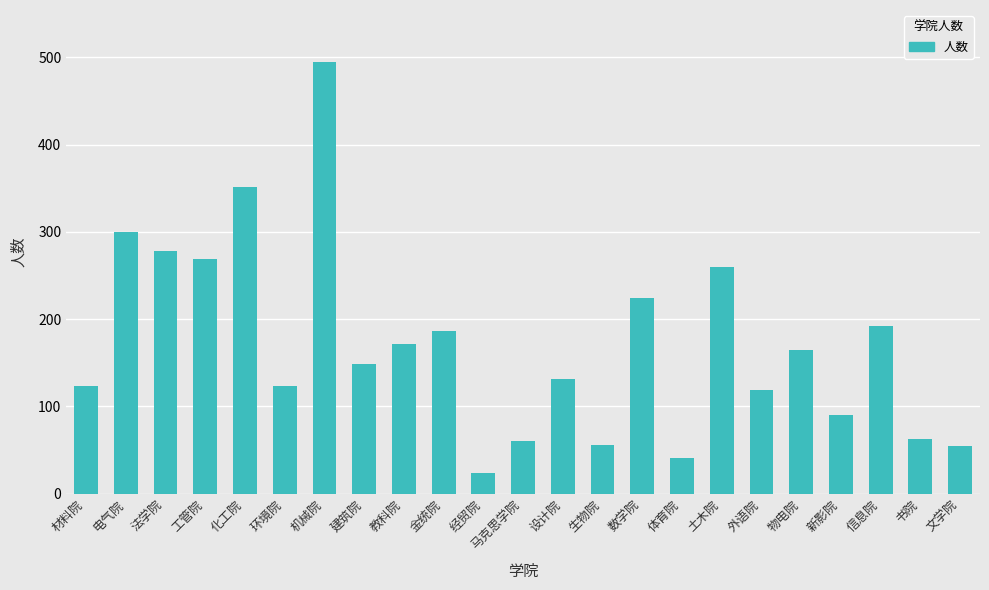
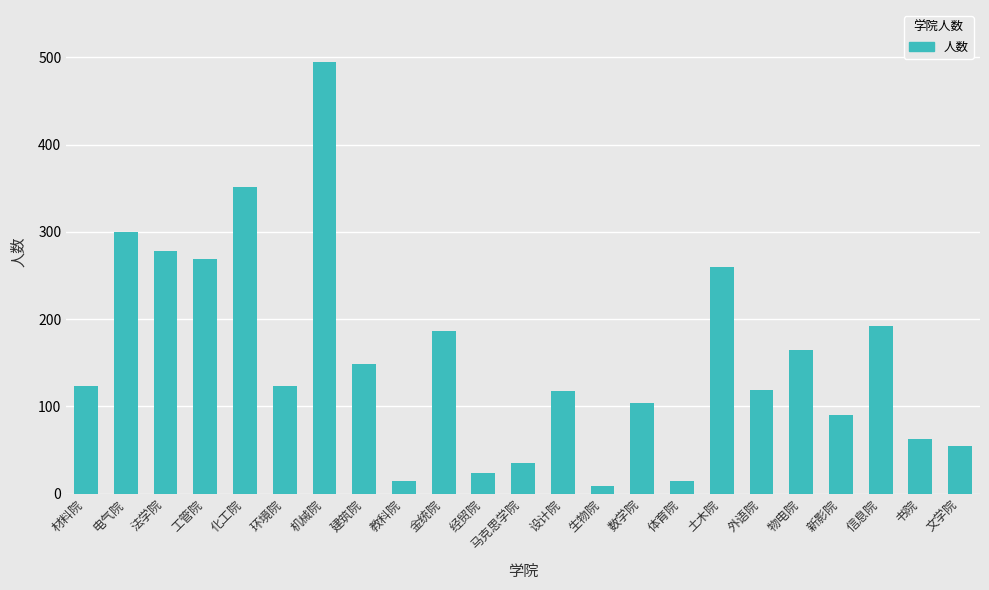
  {
    "材料院": 120,
    "电气院": 300,
    "法学院": 280,
    "工管院": 270,
    "化工院": 350,
    "环境院": 120,
    "机械院": 500,
    "建筑院": 150,
-   "教科院": 170,
+   "教科院": 20,
    "金统院": 190,
    "经贸院": 20,
-   "马克思学院": 60,
-   "设计院": 130,
-   "生物院": 60,
-   "数学院": 220,
-   "体育院": 40,
+   "马克思学院": 40,
+   "设计院": 120,
+   "生物院": 10,
+   "数学院": 100,
+   "体育院": 10,
    "土木院": 260,
    "外语院": 120,
    "物电院": 170,
    "新影院": 90,
    "信息院": 190,
    "书院": 60,
    "文学院": 60
  }
